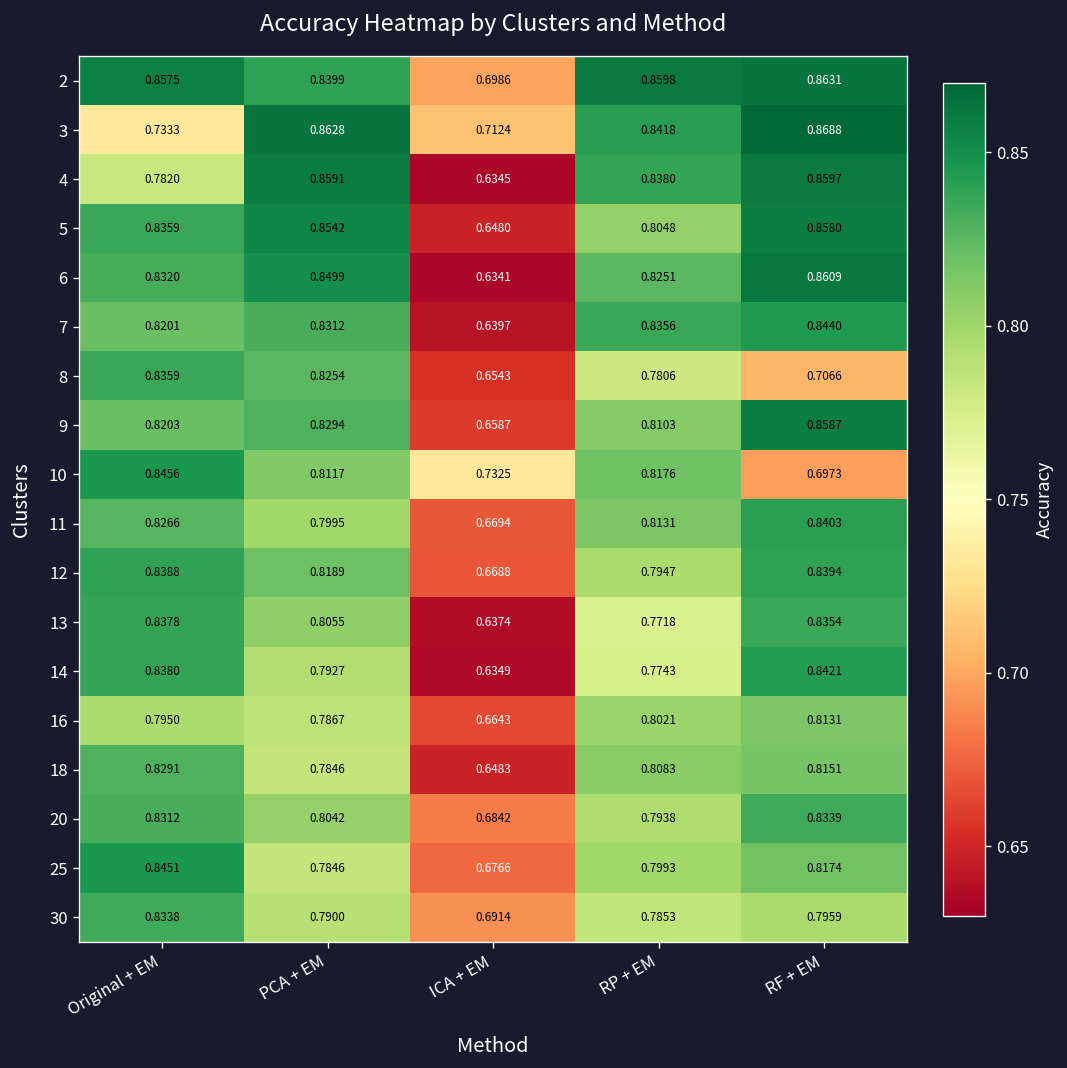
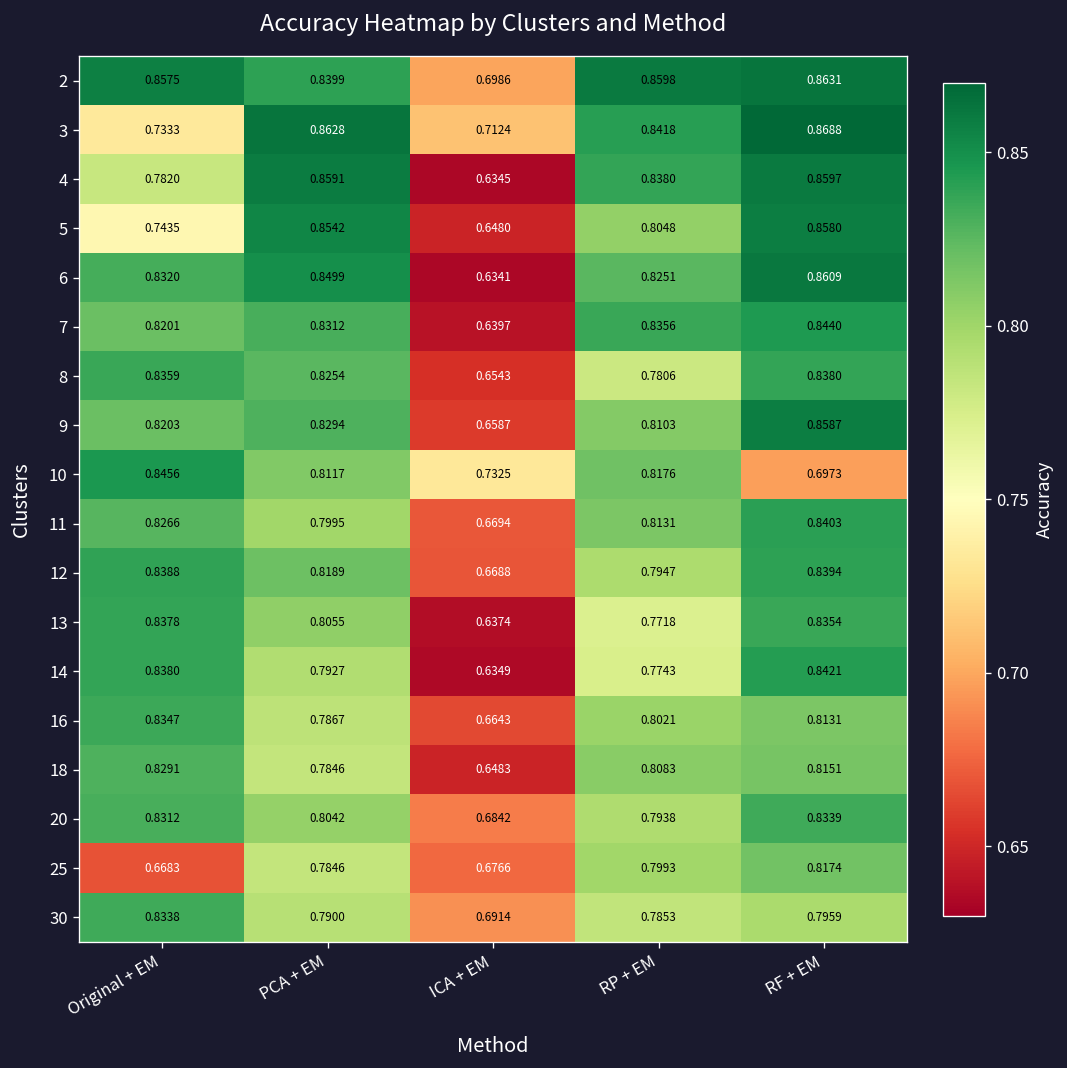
  {
    "2": {
      "Original + EM": 0.8575,
      "PCA + EM": 0.8399,
      "ICA + EM": 0.6986,
      "RP + EM": 0.8598,
      "RF + EM": 0.8631
    },
    "3": {
      "Original + EM": 0.7333,
      "PCA + EM": 0.8628,
      "ICA + EM": 0.7124,
      "RP + EM": 0.8418,
      "RF + EM": 0.8688
    },
    "4": {
      "Original + EM": 0.7820,
      "PCA + EM": 0.8591,
      "ICA + EM": 0.6345,
      "RP + EM": 0.8380,
      "RF + EM": 0.8597
    },
    "5": {
-     "Original + EM": 0.8359,
+     "Original + EM": 0.7435,
      "PCA + EM": 0.8542,
      "ICA + EM": 0.6480,
      "RP + EM": 0.8048,
      "RF + EM": 0.8580
    },
    "6": {
      "Original + EM": 0.8320,
      "PCA + EM": 0.8499,
      "ICA + EM": 0.6341,
      "RP + EM": 0.8251,
      "RF + EM": 0.8609
    },
    "7": {
      "Original + EM": 0.8201,
      "PCA + EM": 0.8312,
      "ICA + EM": 0.6397,
      "RP + EM": 0.8356,
      "RF + EM": 0.8440
    },
    "8": {
      "Original + EM": 0.8359,
      "PCA + EM": 0.8254,
      "ICA + EM": 0.6543,
      "RP + EM": 0.7806,
-     "RF + EM": 0.7066
+     "RF + EM": 0.8380
    },
    "9": {
      "Original + EM": 0.8203,
      "PCA + EM": 0.8294,
      "ICA + EM": 0.6587,
      "RP + EM": 0.8103,
      "RF + EM": 0.8587
    },
    "10": {
      "Original + EM": 0.8456,
      "PCA + EM": 0.8117,
      "ICA + EM": 0.7325,
      "RP + EM": 0.8176,
      "RF + EM": 0.6973
    },
    "11": {
      "Original + EM": 0.8266,
      "PCA + EM": 0.7995,
      "ICA + EM": 0.6694,
      "RP + EM": 0.8131,
      "RF + EM": 0.8403
    },
    "12": {
      "Original + EM": 0.8388,
      "PCA + EM": 0.8189,
      "ICA + EM": 0.6688,
      "RP + EM": 0.7947,
      "RF + EM": 0.8394
    },
    "13": {
      "Original + EM": 0.8378,
      "PCA + EM": 0.8055,
      "ICA + EM": 0.6374,
      "RP + EM": 0.7718,
      "RF + EM": 0.8354
    },
    "14": {
      "Original + EM": 0.8380,
      "PCA + EM": 0.7927,
      "ICA + EM": 0.6349,
      "RP + EM": 0.7743,
      "RF + EM": 0.8421
    },
    "16": {
-     "Original + EM": 0.7950,
+     "Original + EM": 0.8347,
      "PCA + EM": 0.7867,
      "ICA + EM": 0.6643,
      "RP + EM": 0.8021,
      "RF + EM": 0.8131
    },
    "18": {
      "Original + EM": 0.8291,
      "PCA + EM": 0.7846,
      "ICA + EM": 0.6483,
      "RP + EM": 0.8083,
      "RF + EM": 0.8151
    },
    "20": {
      "Original + EM": 0.8312,
      "PCA + EM": 0.8042,
      "ICA + EM": 0.6842,
      "RP + EM": 0.7938,
      "RF + EM": 0.8339
    },
    "25": {
-     "Original + EM": 0.8451,
+     "Original + EM": 0.6683,
      "PCA + EM": 0.7846,
      "ICA + EM": 0.6766,
      "RP + EM": 0.7993,
      "RF + EM": 0.8174
    },
    "30": {
      "Original + EM": 0.8338,
      "PCA + EM": 0.7900,
      "ICA + EM": 0.6914,
      "RP + EM": 0.7853,
      "RF + EM": 0.7959
    }
  }
